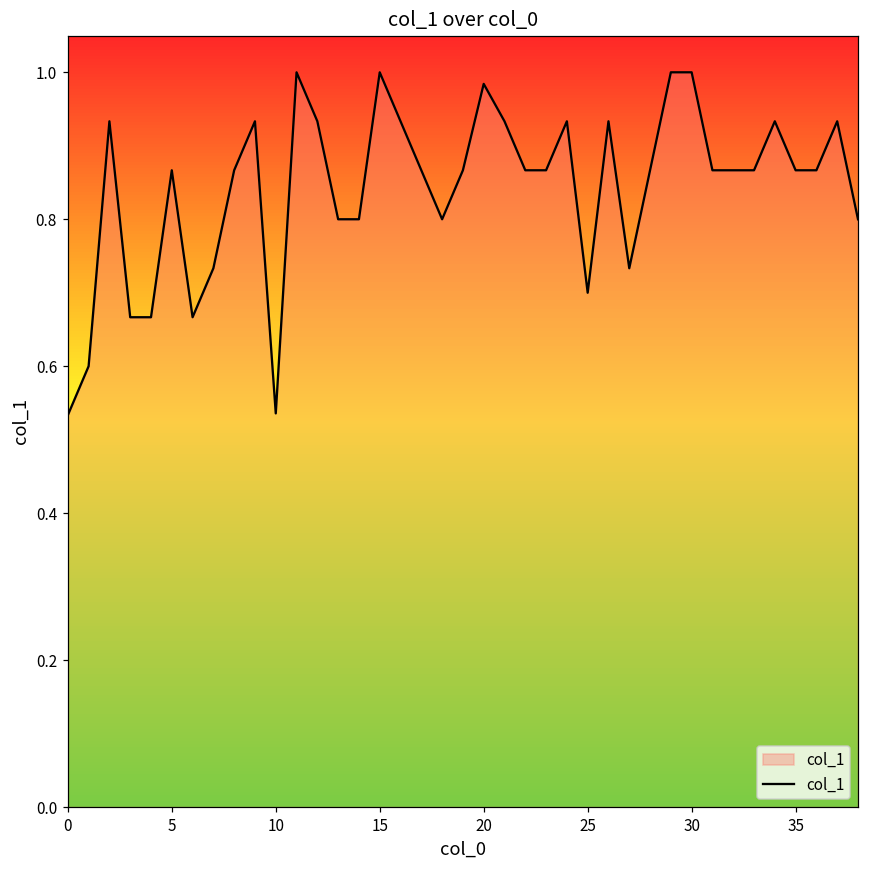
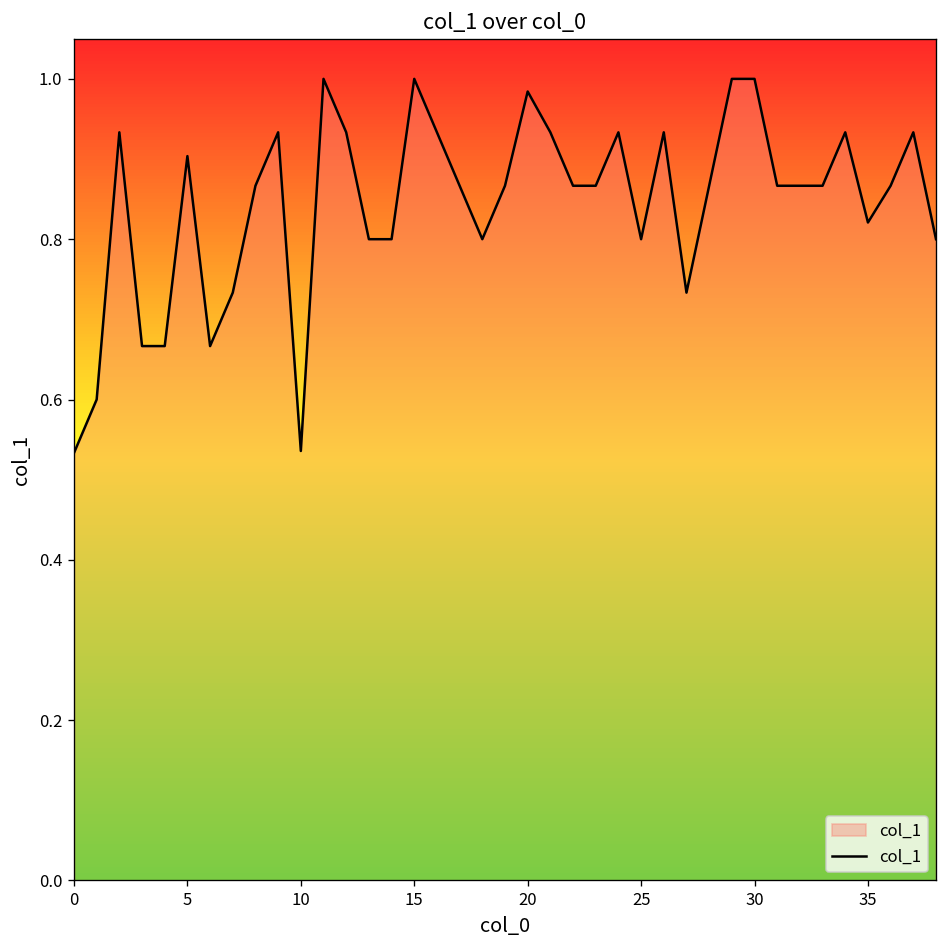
  {
    "0": 0.53,
-   "5": 0.87,
+   "5": 0.90,
    "10": 0.54,
    "15": 1.00,
    "20": 0.98,
-   "25": 0.7,
+   "25": 0.8,
    "30": 1.00,
-   "35": 0.87
+   "35": 0.82
  }
